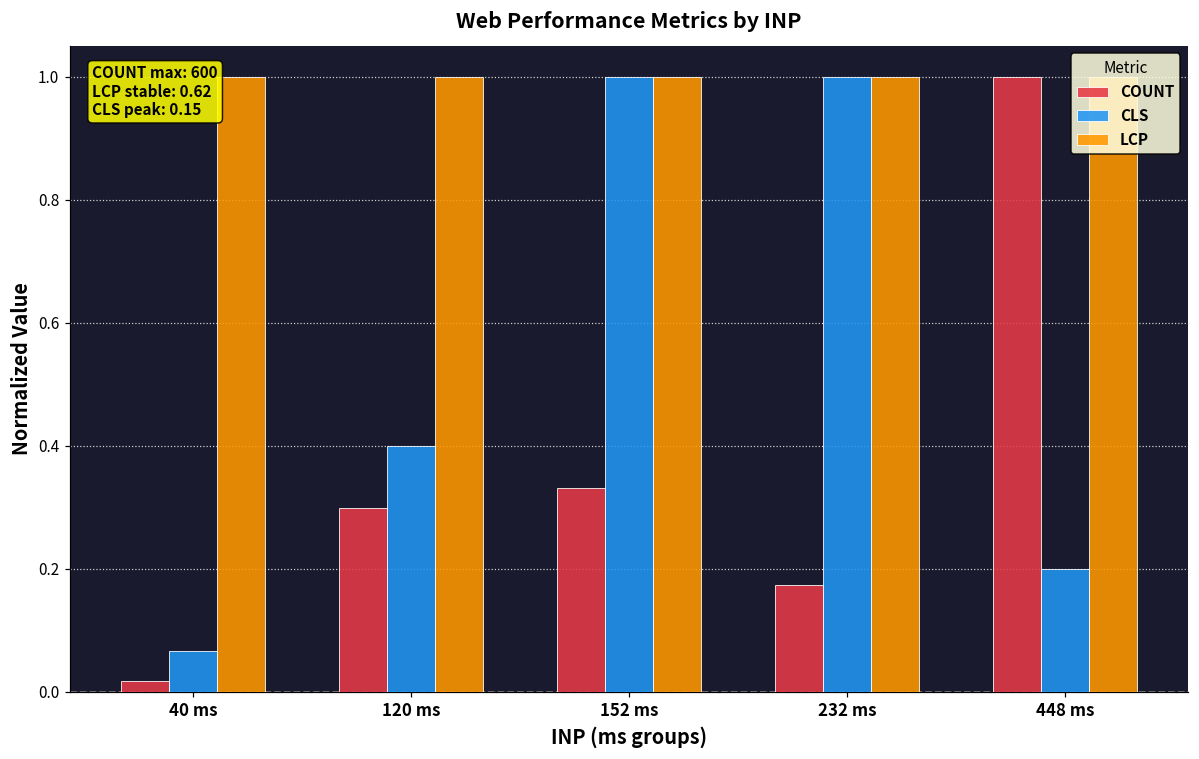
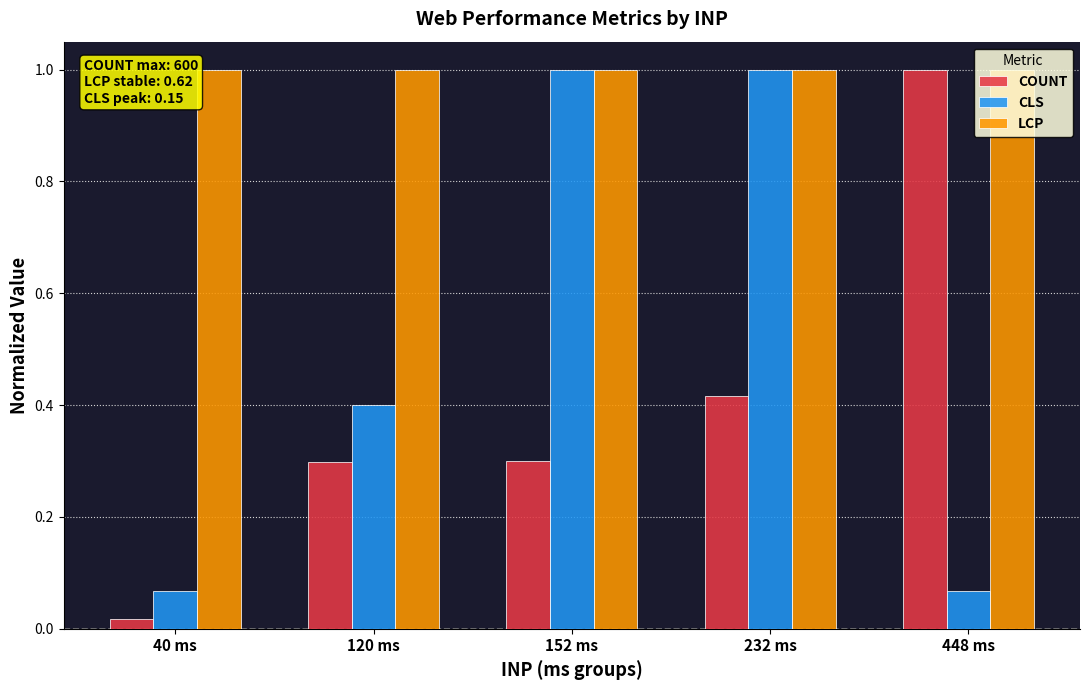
  {
    "COUNT": {
      "40 ms": 0.02,
      "120 ms": 0.30,
-     "152 ms": 0.33,
-     "232 ms": 0.17,
+     "152 ms": 0.30,
+     "232 ms": 0.42,
      "448 ms": 1.00
    },
    "CLS": {
      "40 ms": 0.07,
      "120 ms": 0.40,
      "152 ms": 1.00,
      "232 ms": 1.00,
-     "448 ms": 0.20
+     "448 ms": 0.07
    },
    "LCP": {
      "120 ms": 1.00,
      "152 ms": 1.00,
      "232 ms": 1.00
    }
  }
